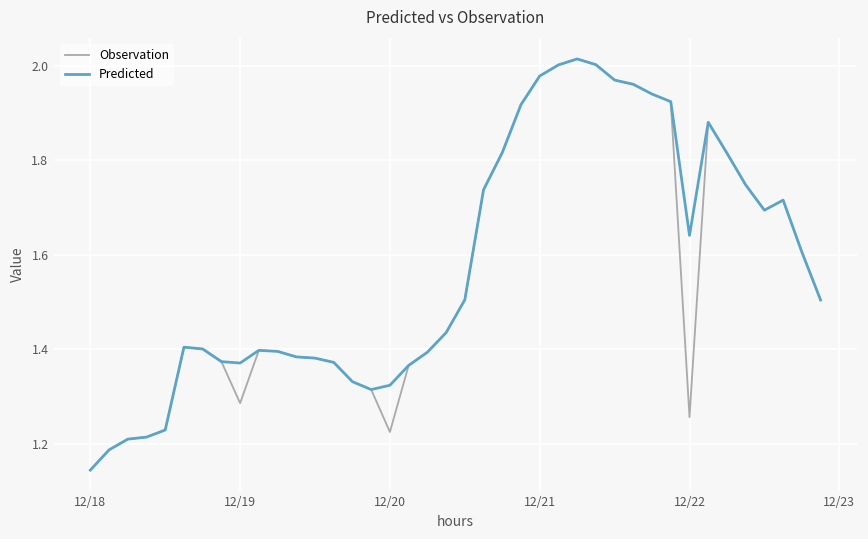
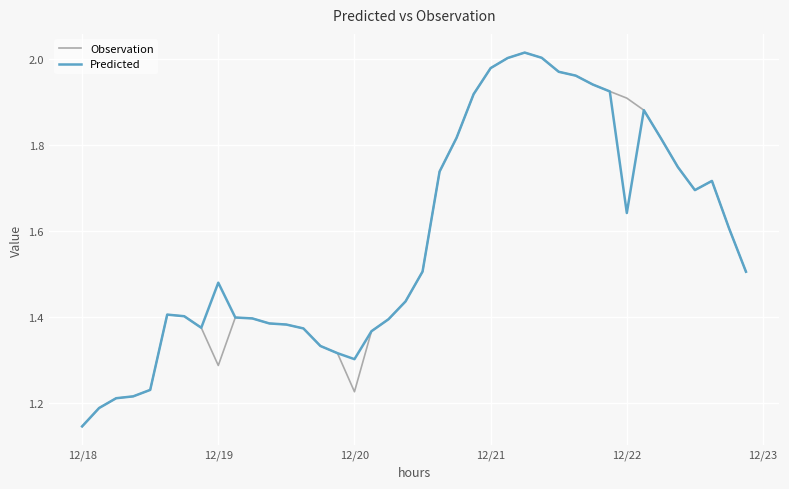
  {
    "Observation": {
      "12/19": 1.29,
      "12/20": 1.23,
-     "12/22": 1.26
+     "12/22": 1.91
    },
    "Predicted": {
-     "12/19": 1.37,
-     "12/20": 1.32,
+     "12/19": 1.48,
+     "12/20": 1.30,
      "12/22": 1.64
    }
  }
